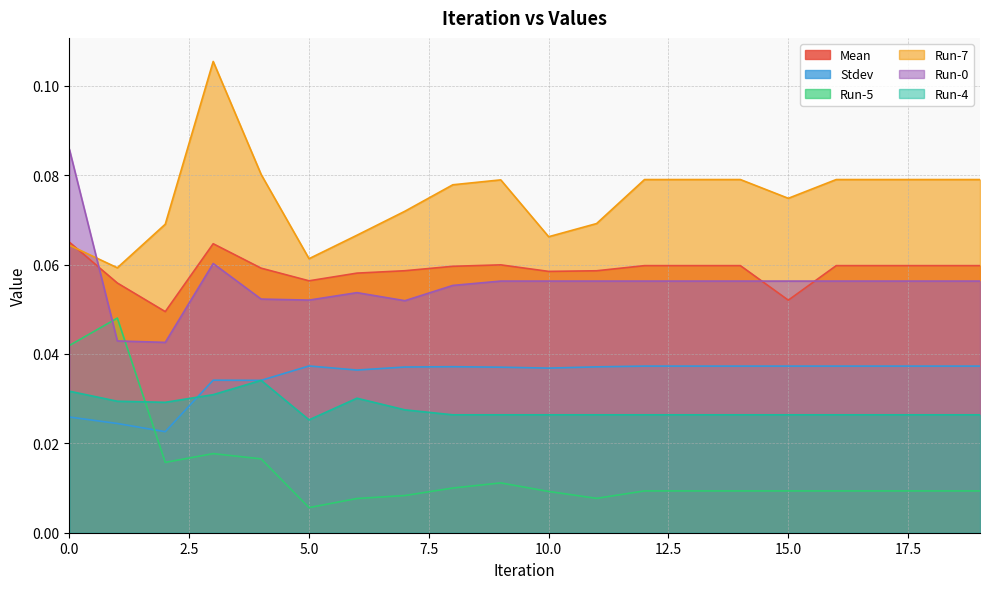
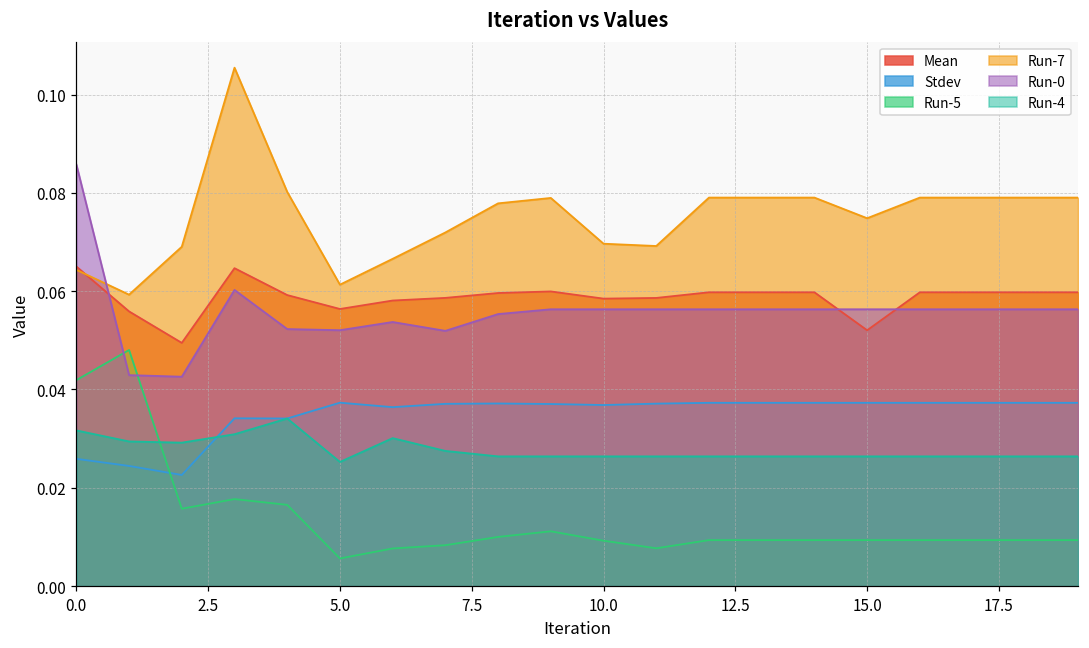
  {
    "Mean": {
      "0.0": 0.065,
      "5.0": 0.056,
      "10.0": 0.058,
      "15.0": 0.052
    },
    "Stdev": {
      "0.0": 0.026,
      "5.0": 0.037,
      "10.0": 0.037,
      "15.0": 0.037
    },
    "Run-7": {
      "0.0": 0.064,
      "5.0": 0.061,
-     "10.0": 0.066,
+     "10.0": 0.070,
      "15.0": 0.075
    },
    "Run-0": {
      "0.0": 0.086,
      "5.0": 0.052,
      "10.0": 0.056,
      "15.0": 0.056
    }
  }
